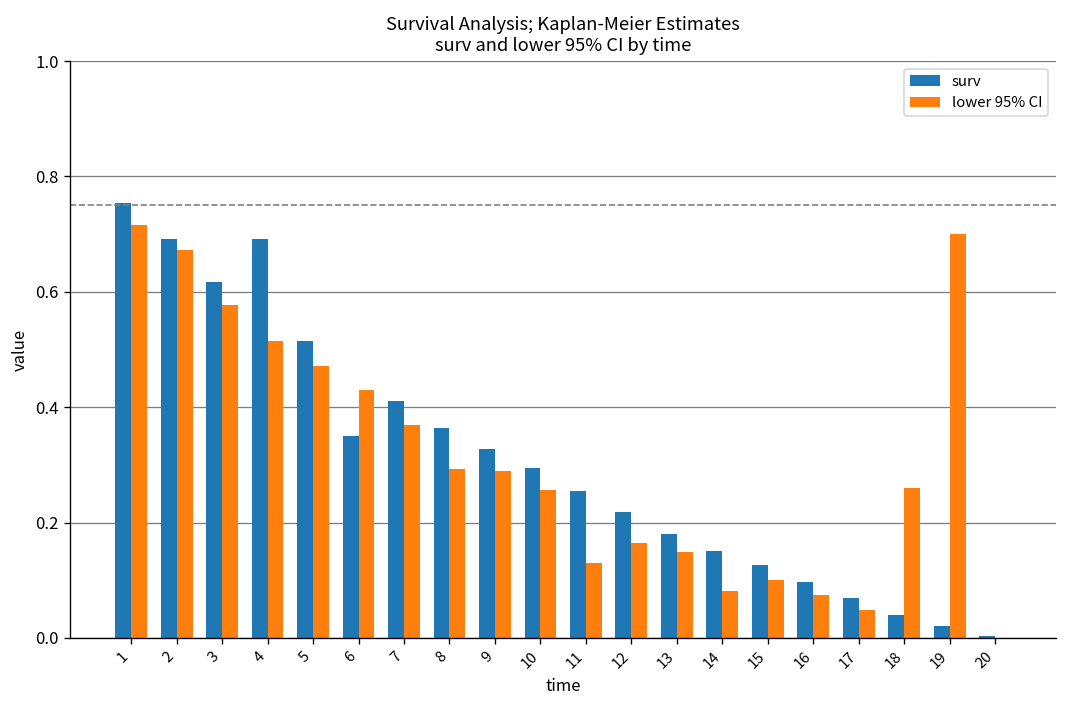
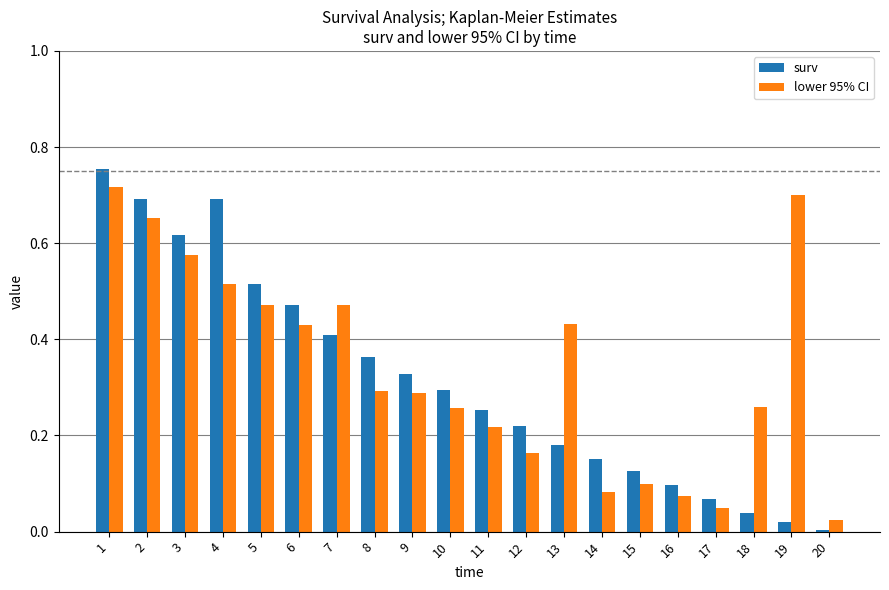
  {
    "surv": {
      "1": 0.75,
      "2": 0.69,
      "3": 0.62,
      "4": 0.69,
      "5": 0.51,
-     "6": 0.35,
+     "6": 0.47,
      "7": 0.41,
      "8": 0.36,
      "9": 0.33,
      "10": 0.29,
      "11": 0.25,
      "12": 0.22,
      "13": 0.18,
      "14": 0.15,
      "15": 0.13,
      "16": 0.10,
      "17": 0.07,
      "18": 0.04,
      "19": 0.02
    },
    "lower 95% CI": {
      "1": 0.72,
-     "2": 0.67,
+     "2": 0.65,
      "3": 0.58,
      "4": 0.51,
      "5": 0.47,
      "6": 0.43,
-     "7": 0.37,
+     "7": 0.47,
      "8": 0.29,
      "9": 0.29,
      "10": 0.26,
-     "11": 0.13,
+     "11": 0.22,
      "12": 0.16,
-     "13": 0.15,
+     "13": 0.43,
      "14": 0.08,
      "15": 0.10,
      "16": 0.07,
      "17": 0.05,
      "18": 0.26,
      "19": 0.70,
-     "20": 0.00
+     "20": 0.02
    }
  }
